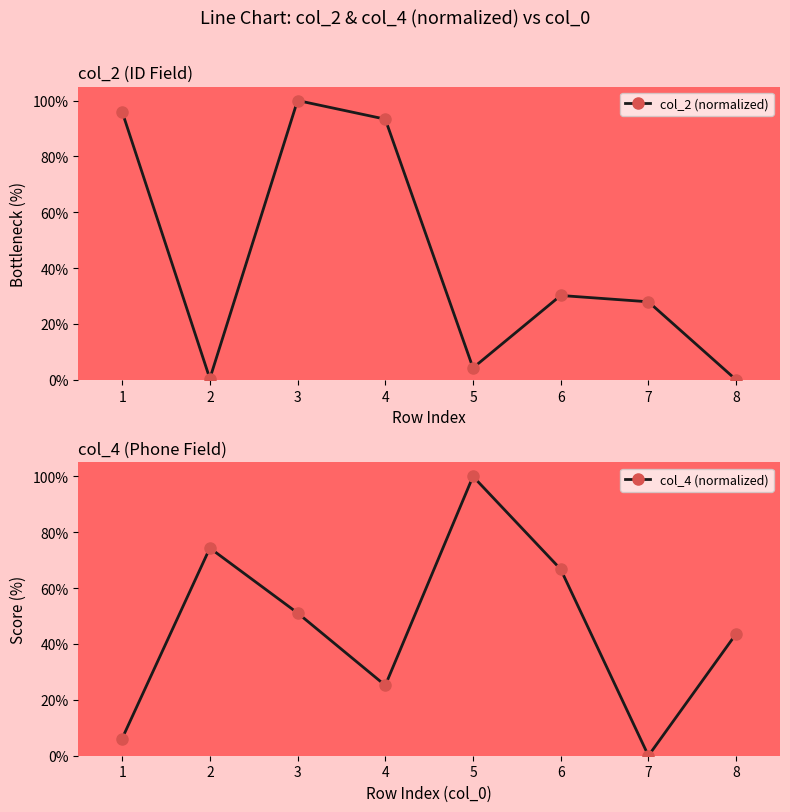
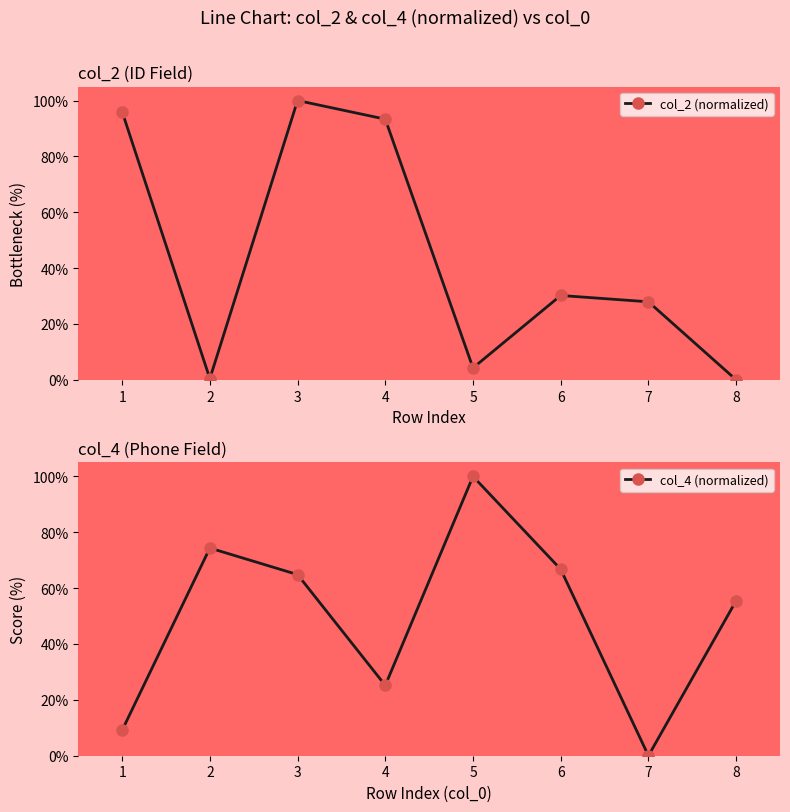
  {
    "col_2 (ID Field)": {
      "1": "96%",
      "2": "0%",
      "3": "100%",
      "4": "93%",
      "5": "4%",
      "6": "30%",
      "7": "28%",
      "8": "0%"
    },
    "col_4 (Phone Field)": {
-     "1": "6%",
+     "1": "9%",
      "2": "74%",
-     "3": "51%",
+     "3": "65%",
      "4": "25%",
      "5": "100%",
      "6": "67%",
      "7": "0%",
-     "8": "44%"
+     "8": "55%"
    }
  }
